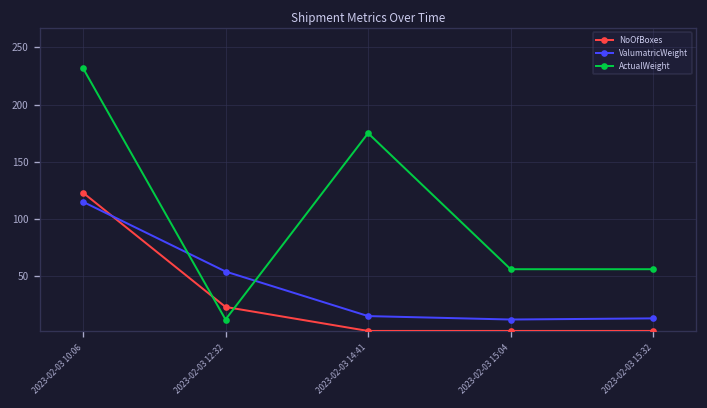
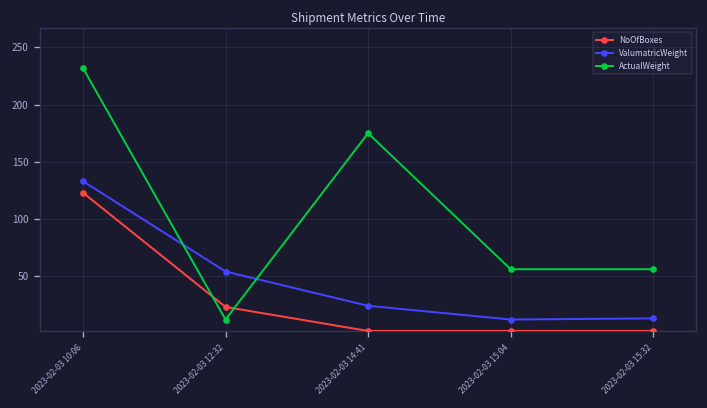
  {
    "NoOfBoxes": {
      "2023-02-03 10:06": 120,
      "2023-02-03 12:32": 20,
      "2023-02-03 14:41": 0,
      "2023-02-03 15:04": 0,
      "2023-02-03 15:32": 0
    },
    "ValumatricWeight": {
-     "2023-02-03 10:06": 120,
+     "2023-02-03 10:06": 130,
      "2023-02-03 12:32": 50,
-     "2023-02-03 14:41": 15,
+     "2023-02-03 14:41": 24,
      "2023-02-03 15:04": 10,
      "2023-02-03 15:32": 10
    },
    "ActualWeight": {
      "2023-02-03 10:06": 230,
      "2023-02-03 12:32": 10,
      "2023-02-03 14:41": 180,
      "2023-02-03 15:04": 60,
      "2023-02-03 15:32": 60
    }
  }
